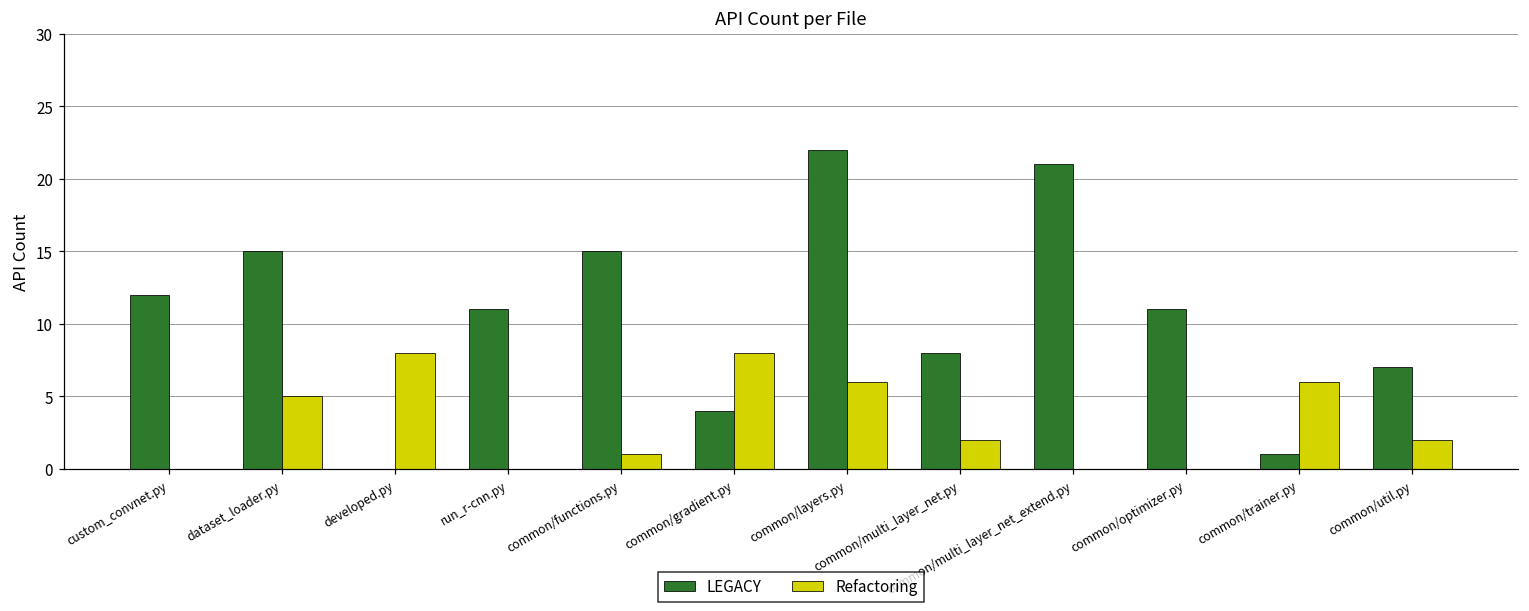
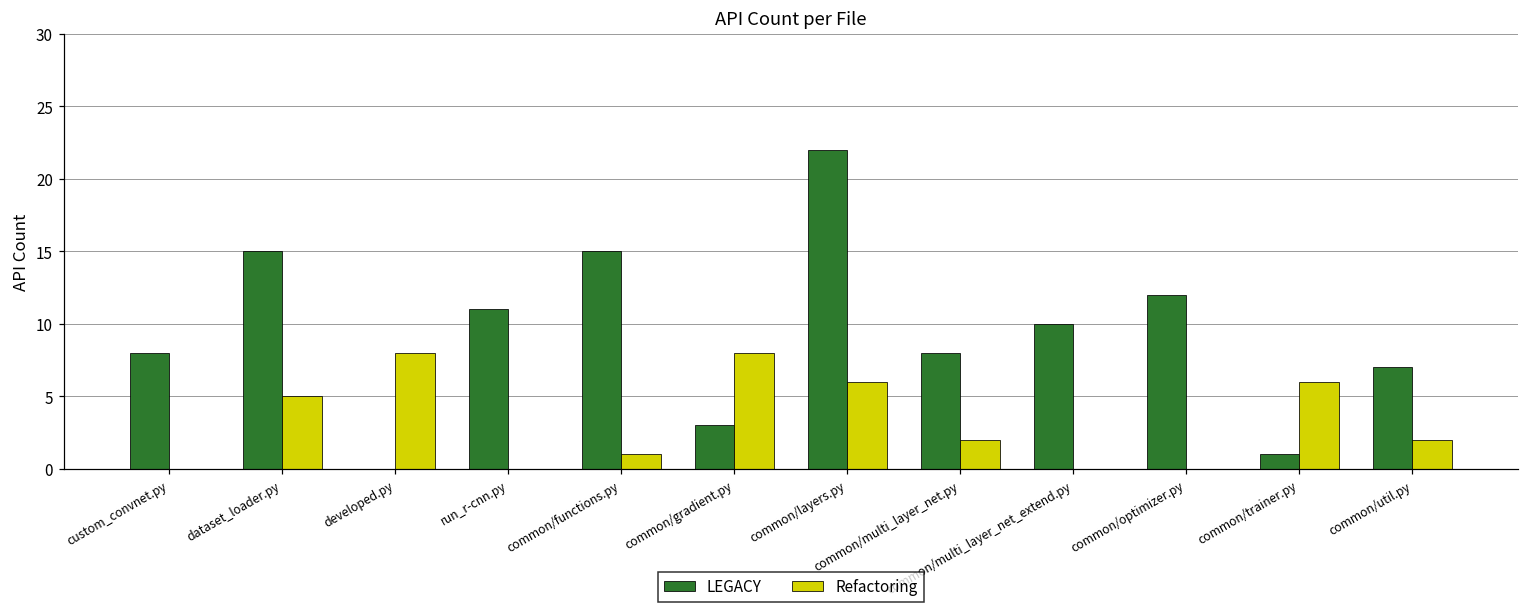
  {
    "LEGACY": {
-     "custom_convnet.py": 12,
+     "custom_convnet.py": 8,
      "dataset_loader.py": 15,
      "developed.py": 0,
      "run_r-cnn.py": 11,
      "common/functions.py": 15,
-     "common/gradient.py": 4,
+     "common/gradient.py": 3,
      "common/layers.py": 22,
      "common/multi_layer_net.py": 8,
-     "common/multi_layer_net_extend.py": 21,
-     "common/optimizer.py": 11,
+     "common/multi_layer_net_extend.py": 10,
+     "common/optimizer.py": 12,
      "common/trainer.py": 1,
      "common/util.py": 7
    },
    "Refactoring": {
      "custom_convnet.py": 0,
      "dataset_loader.py": 5,
      "developed.py": 8,
      "run_r-cnn.py": 0,
      "common/functions.py": 1,
      "common/gradient.py": 8,
      "common/layers.py": 6,
      "common/multi_layer_net.py": 2,
      "common/multi_layer_net_extend.py": 0,
      "common/optimizer.py": 0,
      "common/trainer.py": 6,
      "common/util.py": 2
    }
  }
